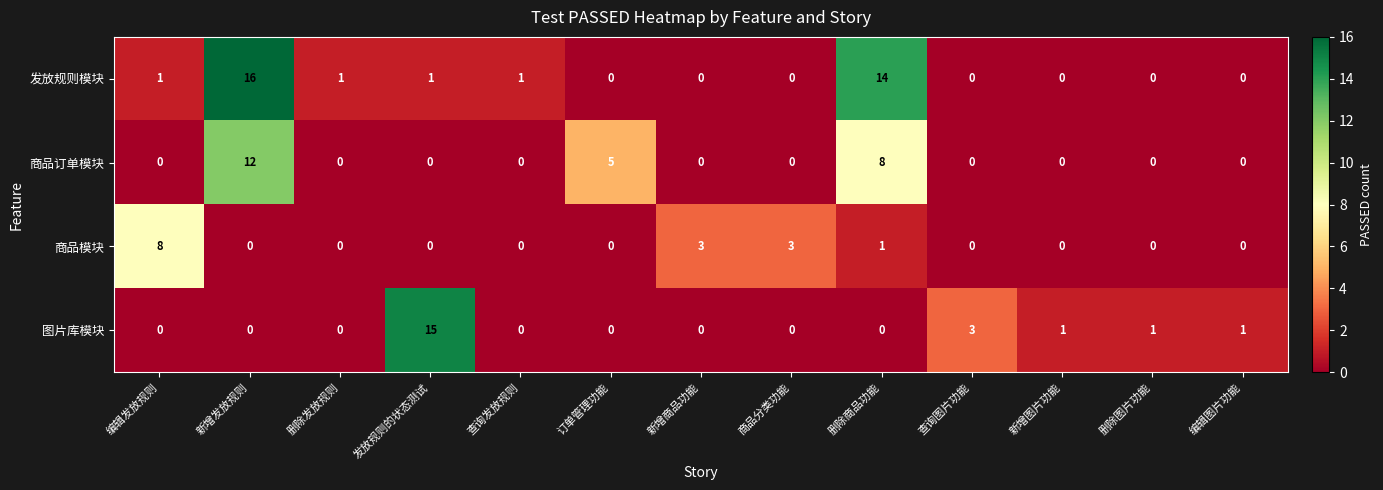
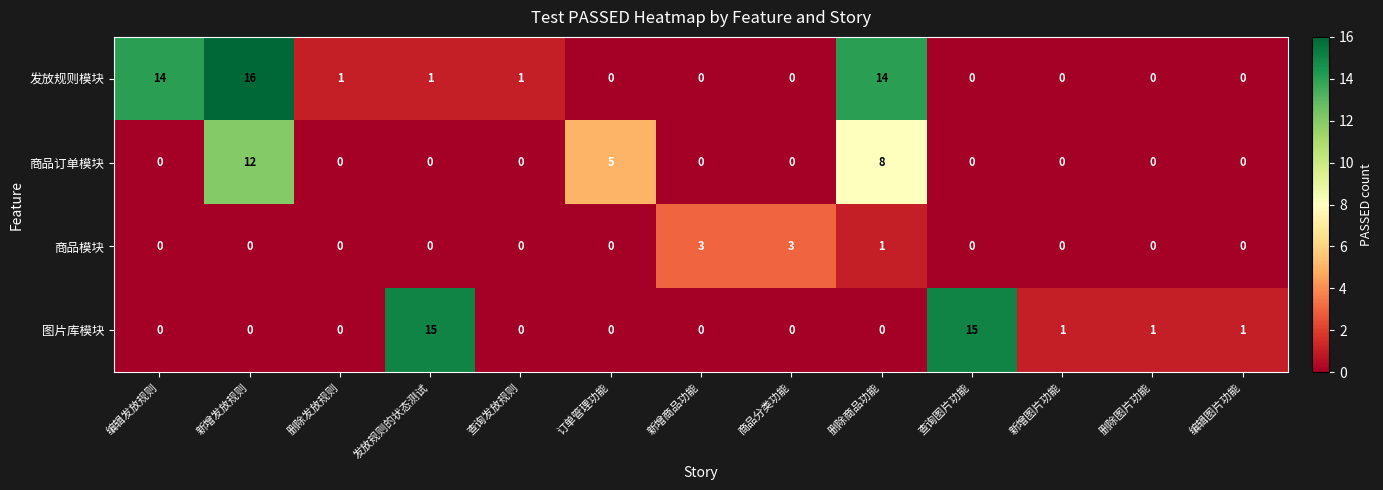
  {
    "发放规则模块": {
-     "编辑发放规则": 1,
+     "编辑发放规则": 14,
      "新增发放规则": 16,
      "删除发放规则": 1,
      "发放规则的状态测试": 1,
      "查询发放规则": 1,
      "订单管理功能": 0,
      "新增商品功能": 0,
      "商品分类功能": 0,
      "删除商品功能": 14,
      "查询图片功能": 0,
      "新增图片功能": 0,
      "删除图片功能": 0,
      "编辑图片功能": 0
    },
    "商品订单模块": {
      "编辑发放规则": 0,
      "新增发放规则": 12,
      "删除发放规则": 0,
      "发放规则的状态测试": 0,
      "查询发放规则": 0,
      "订单管理功能": 5,
      "新增商品功能": 0,
      "商品分类功能": 0,
      "删除商品功能": 8,
      "查询图片功能": 0,
      "新增图片功能": 0,
      "删除图片功能": 0,
      "编辑图片功能": 0
    },
    "商品模块": {
-     "编辑发放规则": 8,
+     "编辑发放规则": 0,
      "新增发放规则": 0,
      "删除发放规则": 0,
      "发放规则的状态测试": 0,
      "查询发放规则": 0,
      "订单管理功能": 0,
      "新增商品功能": 3,
      "商品分类功能": 3,
      "删除商品功能": 1,
      "查询图片功能": 0,
      "新增图片功能": 0,
      "删除图片功能": 0,
      "编辑图片功能": 0
    },
    "图片库模块": {
      "编辑发放规则": 0,
      "新增发放规则": 0,
      "删除发放规则": 0,
      "发放规则的状态测试": 15,
      "查询发放规则": 0,
      "订单管理功能": 0,
      "新增商品功能": 0,
      "商品分类功能": 0,
      "删除商品功能": 0,
-     "查询图片功能": 3,
+     "查询图片功能": 15,
      "新增图片功能": 1,
      "删除图片功能": 1,
      "编辑图片功能": 1
    }
  }
